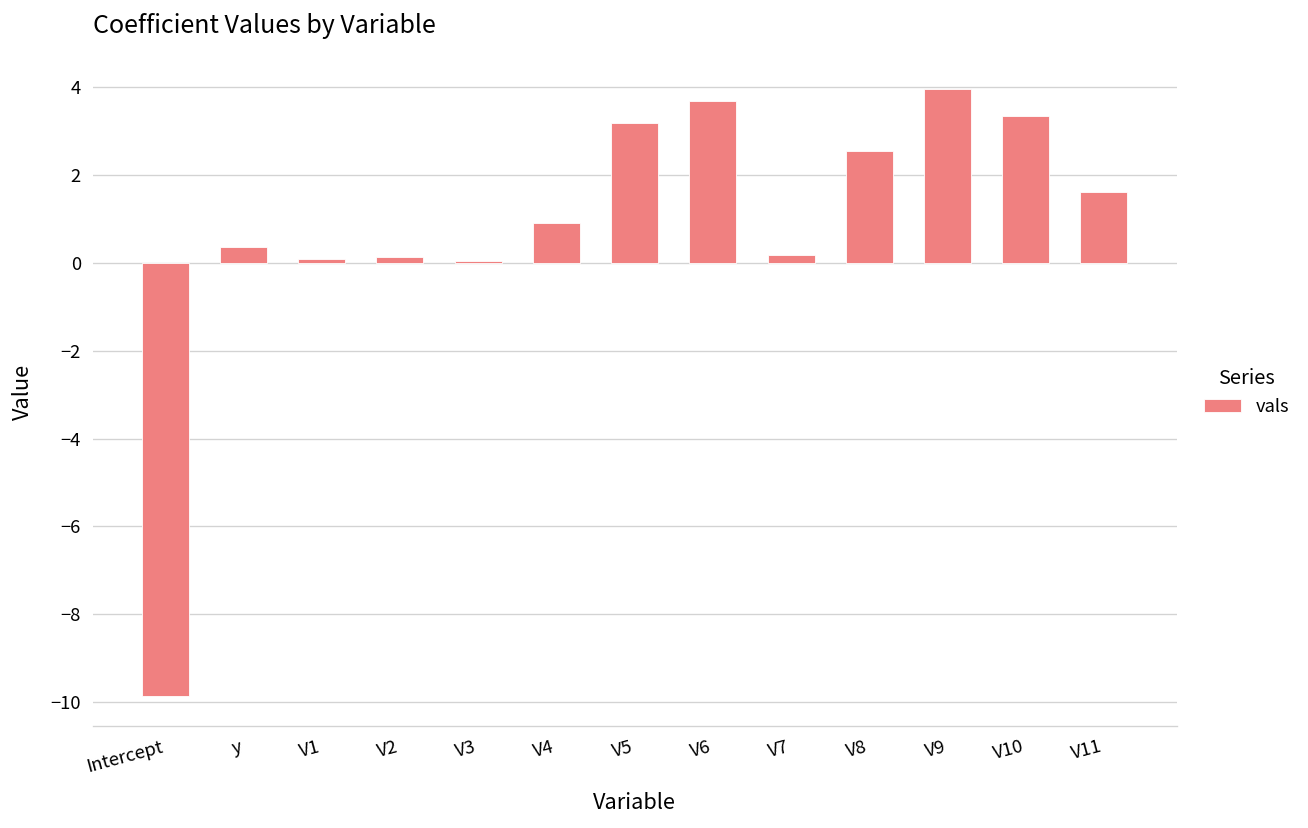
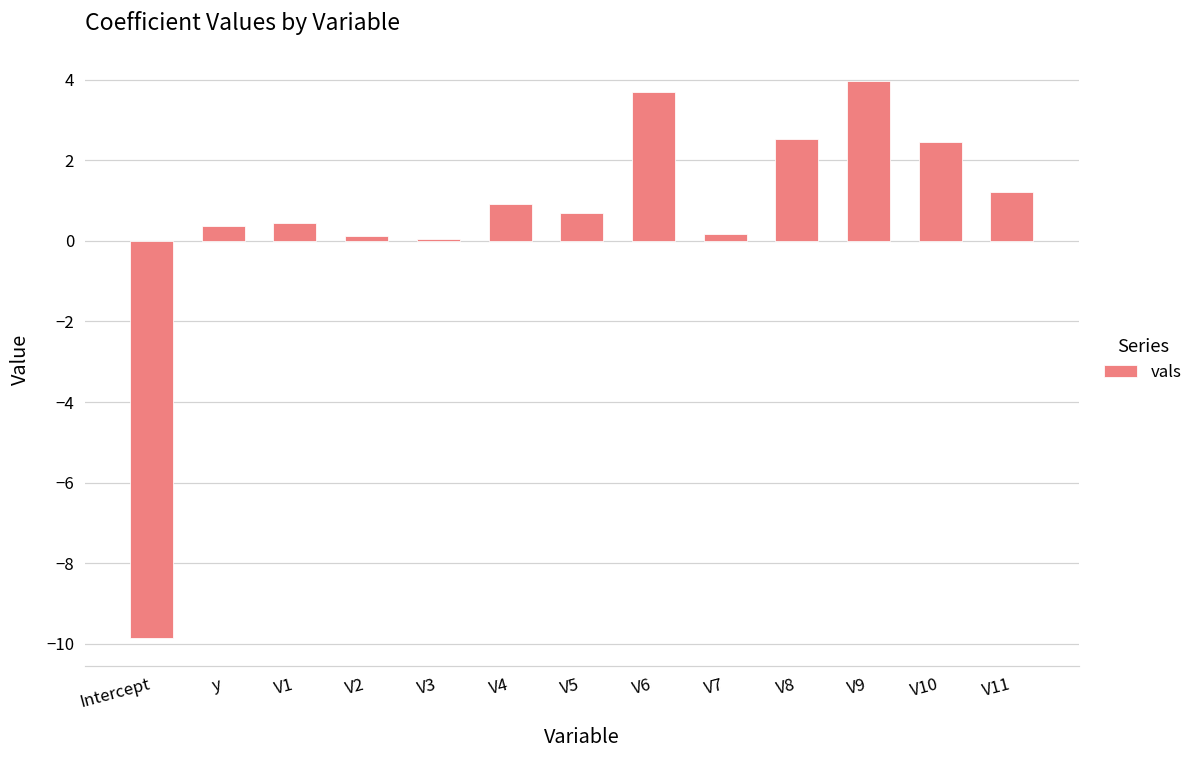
  {
    "Intercept": -9.9,
    "y": 0.4,
-   "V1": 0.1,
+   "V1": 0.5,
    "V2": 0.1,
    "V4": 0.9,
-   "V5": 3.2,
+   "V5": 0.7,
    "V6": 3.7,
    "V7": 0.2,
    "V8": 2.5,
    "V9": 4.0,
-   "V10": 3.3,
-   "V11": 1.6
+   "V10": 2.5,
+   "V11": 1.2
  }
